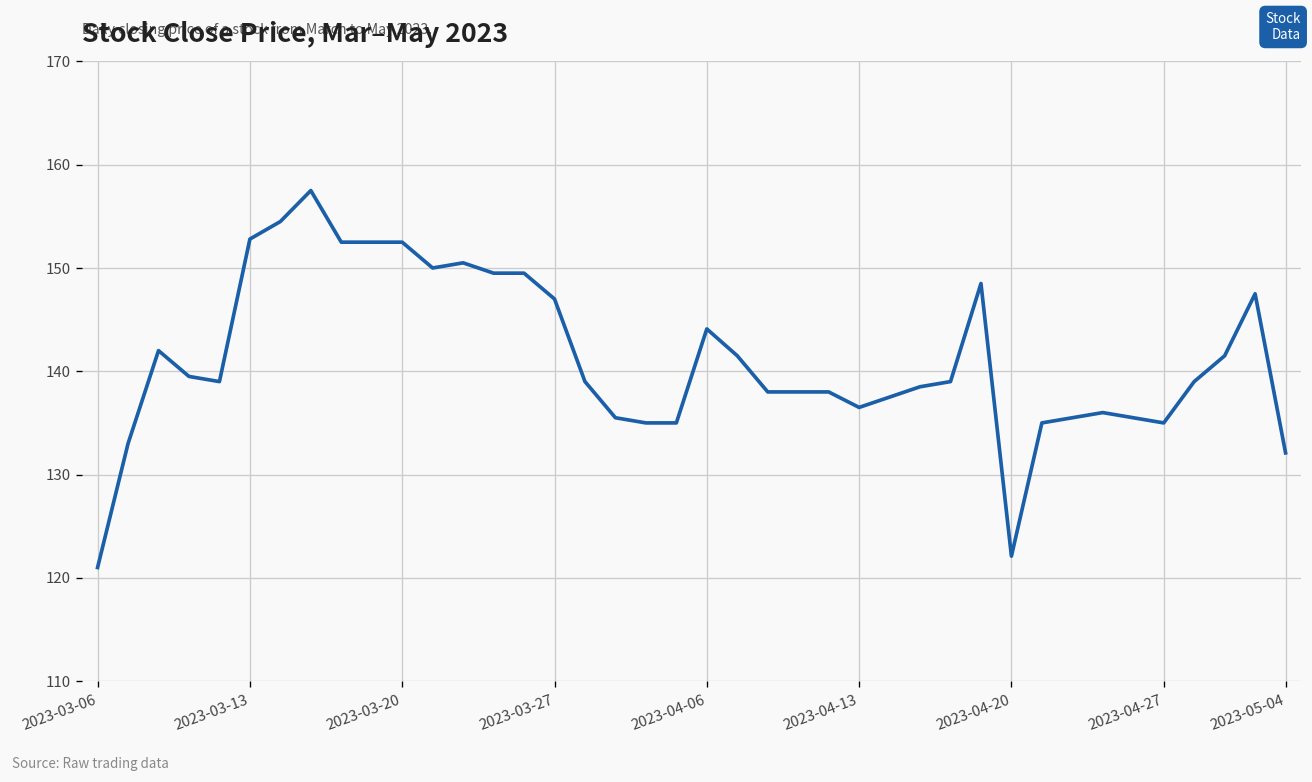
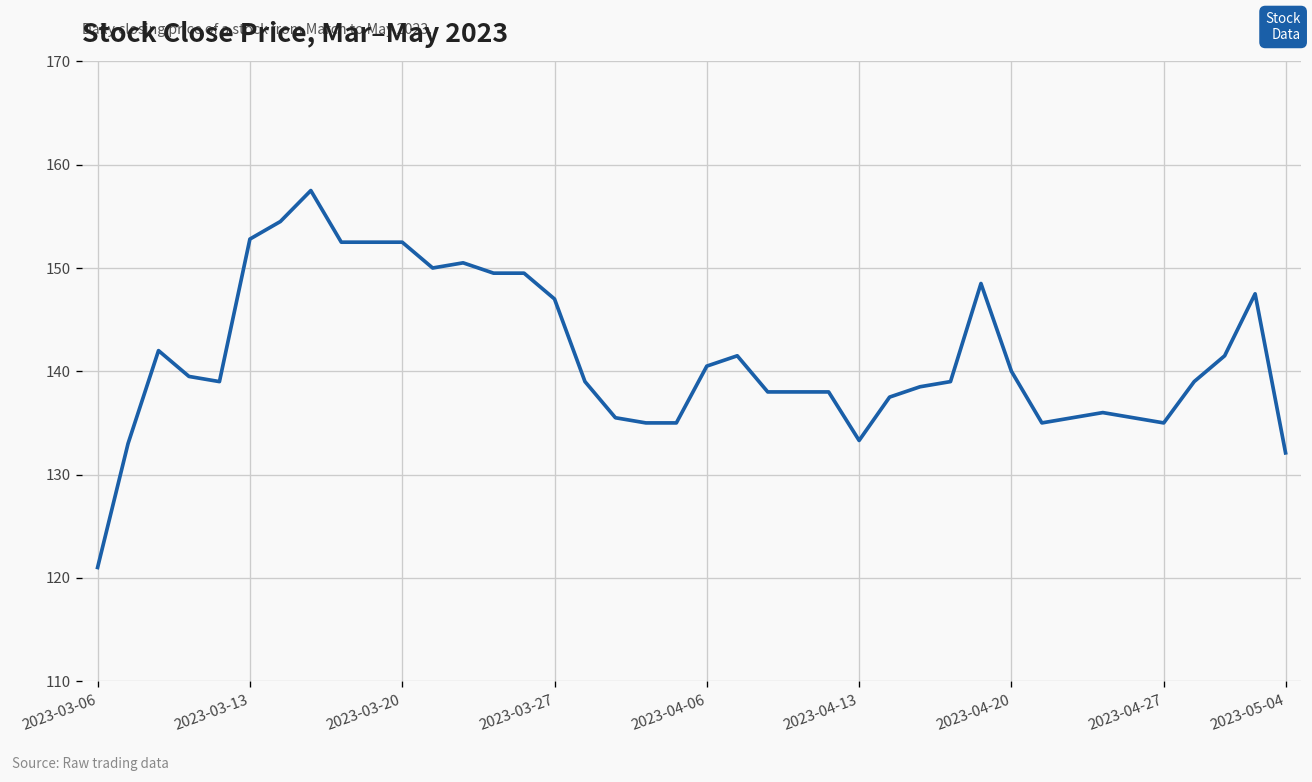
  {
    "2023-03-06": 121,
    "2023-03-13": 153,
    "2023-03-20": 153,
    "2023-03-27": 147,
-   "2023-04-06": 144,
-   "2023-04-13": 137,
-   "2023-04-20": 122,
+   "2023-04-06": 141,
+   "2023-04-13": 133,
+   "2023-04-20": 140,
    "2023-04-27": 135,
    "2023-05-04": 132
  }
